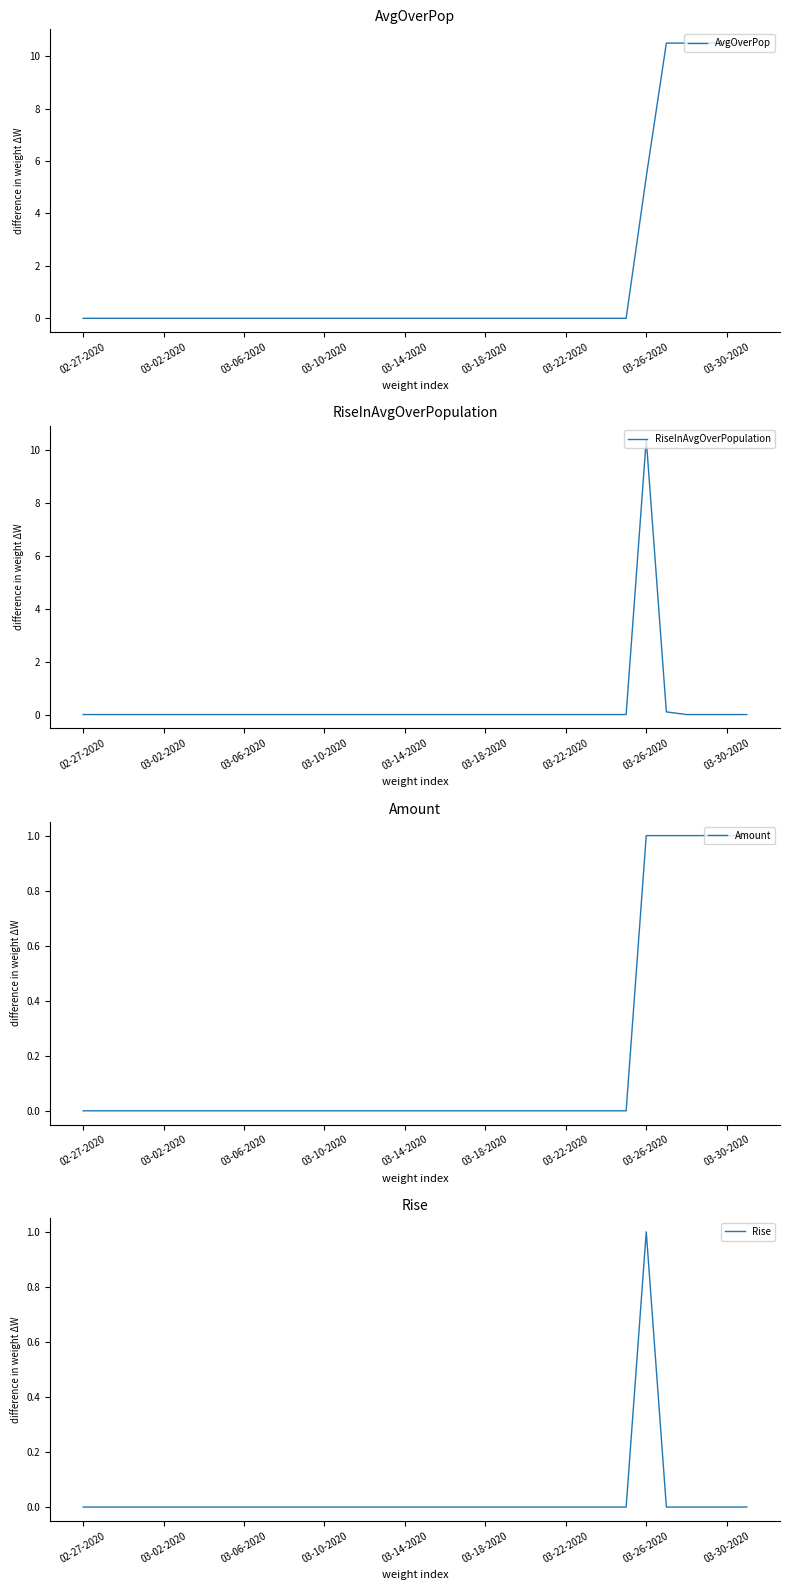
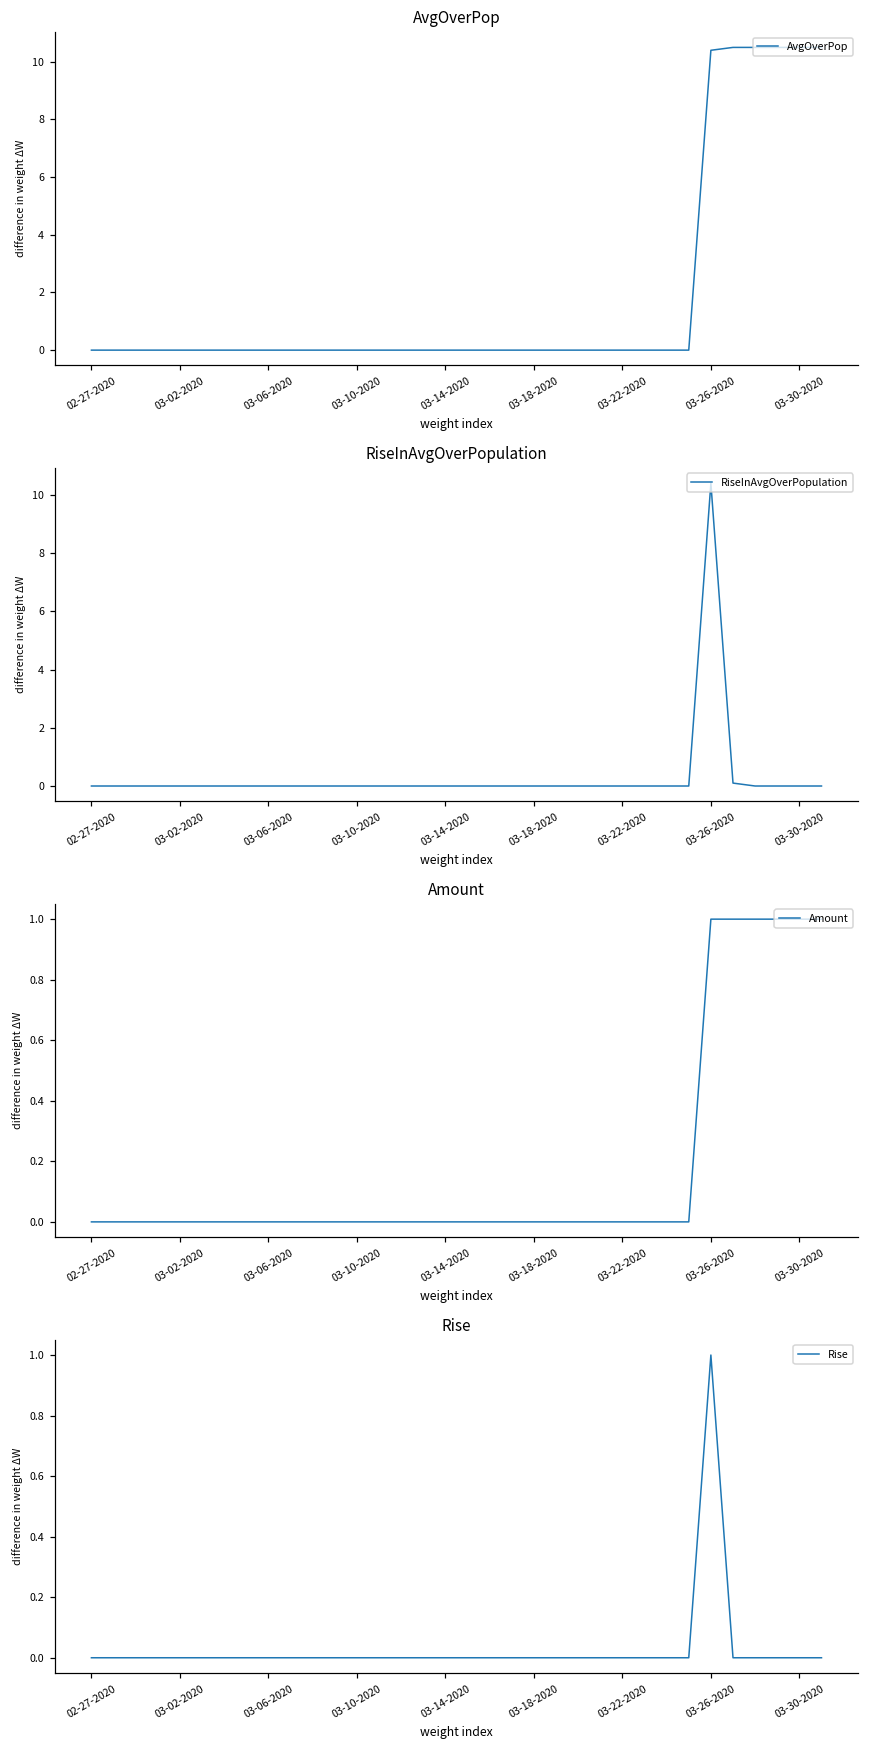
  {
    "AvgOverPop": {
      "02-27-2020": 0.0,
      "03-02-2020": 0.0,
      "03-06-2020": 0.0,
      "03-10-2020": 0.0,
      "03-14-2020": 0.0,
      "03-18-2020": 0.0,
      "03-22-2020": 0.0,
-     "03-26-2020": 5.4
+     "03-26-2020": 10.4
    },
    "RiseInAvgOverPopulation": {
      "02-27-2020": 0.0,
      "03-02-2020": 0.0,
      "03-06-2020": 0.0,
      "03-10-2020": 0.0,
      "03-14-2020": 0.0,
      "03-18-2020": 0.0,
      "03-22-2020": 0.0,
      "03-30-2020": 0.0
    },
    "Amount": {
      "02-27-2020": 0.00,
      "03-02-2020": 0.00,
      "03-06-2020": 0.00,
      "03-10-2020": 0.00,
      "03-14-2020": 0.00,
      "03-18-2020": 0.00,
      "03-22-2020": 0.00,
      "03-26-2020": 1.00
    },
    "Rise": {
      "02-27-2020": 0.00,
      "03-02-2020": 0.00,
      "03-06-2020": 0.00,
      "03-10-2020": 0.00,
      "03-14-2020": 0.00,
      "03-18-2020": 0.00,
      "03-22-2020": 0.00,
      "03-26-2020": 1.00,
      "03-30-2020": 0.00
    }
  }
